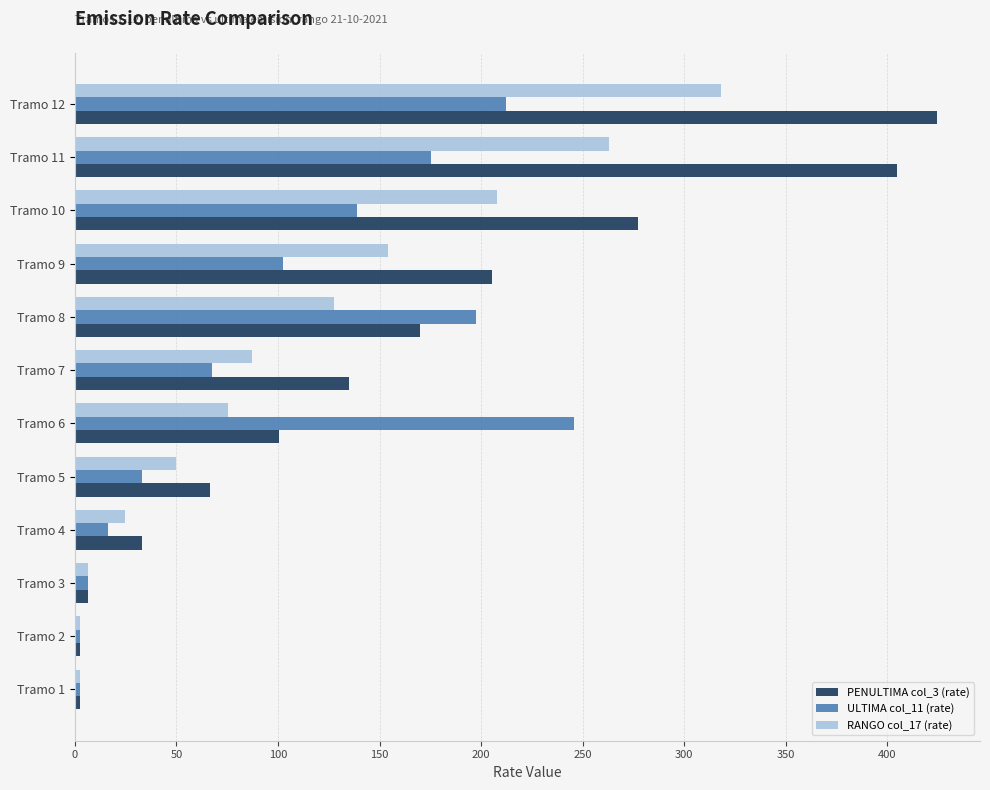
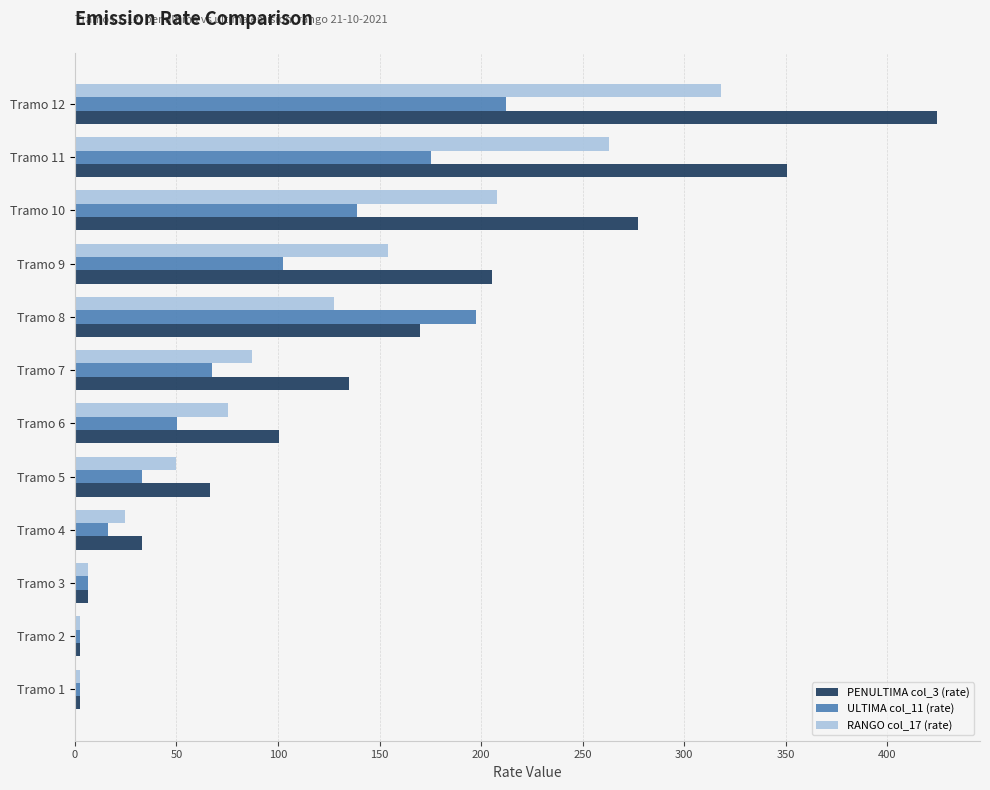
  {
    "PENULTIMA col_3 (rate)": {
      "Tramo 12": 424,
-     "Tramo 11": 405,
+     "Tramo 11": 350,
      "Tramo 10": 277,
      "Tramo 9": 205,
      "Tramo 8": 170,
      "Tramo 7": 135,
      "Tramo 6": 100,
      "Tramo 5": 66,
      "Tramo 4": 33,
      "Tramo 3": 6,
      "Tramo 2": 3,
      "Tramo 1": 3
    },
    "ULTIMA col_11 (rate)": {
      "Tramo 12": 212,
      "Tramo 11": 175,
      "Tramo 10": 139,
      "Tramo 9": 103,
      "Tramo 8": 197,
      "Tramo 7": 67,
-     "Tramo 6": 246,
+     "Tramo 6": 50,
      "Tramo 5": 33,
      "Tramo 4": 16,
      "Tramo 3": 6,
      "Tramo 2": 3,
      "Tramo 1": 3
    },
    "RANGO col_17 (rate)": {
      "Tramo 12": 318,
      "Tramo 11": 263,
      "Tramo 10": 208,
      "Tramo 9": 154,
      "Tramo 8": 127,
      "Tramo 7": 87,
      "Tramo 6": 75,
      "Tramo 5": 50,
      "Tramo 4": 25,
      "Tramo 3": 6,
      "Tramo 2": 3,
      "Tramo 1": 3
    }
  }
